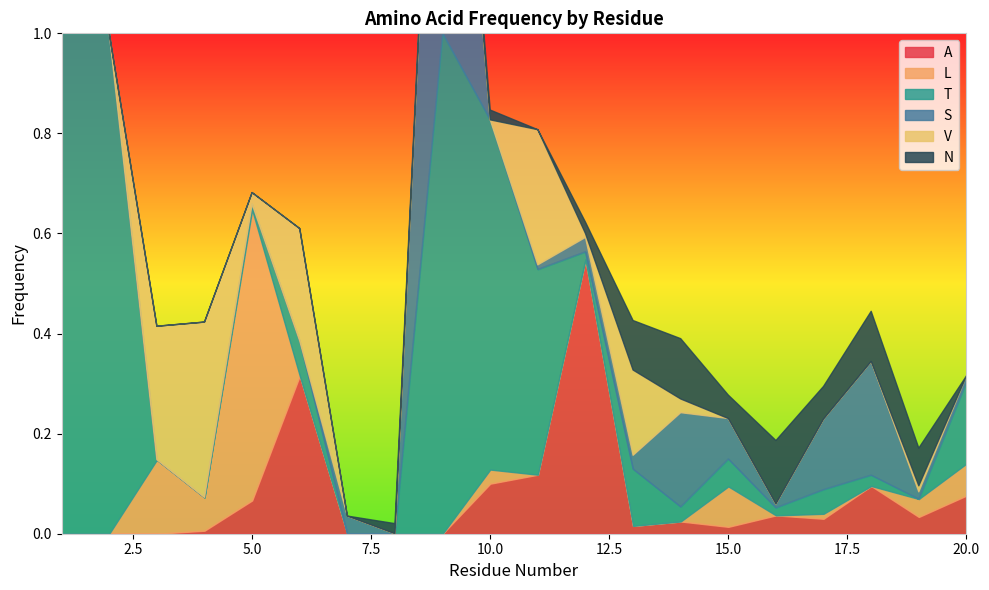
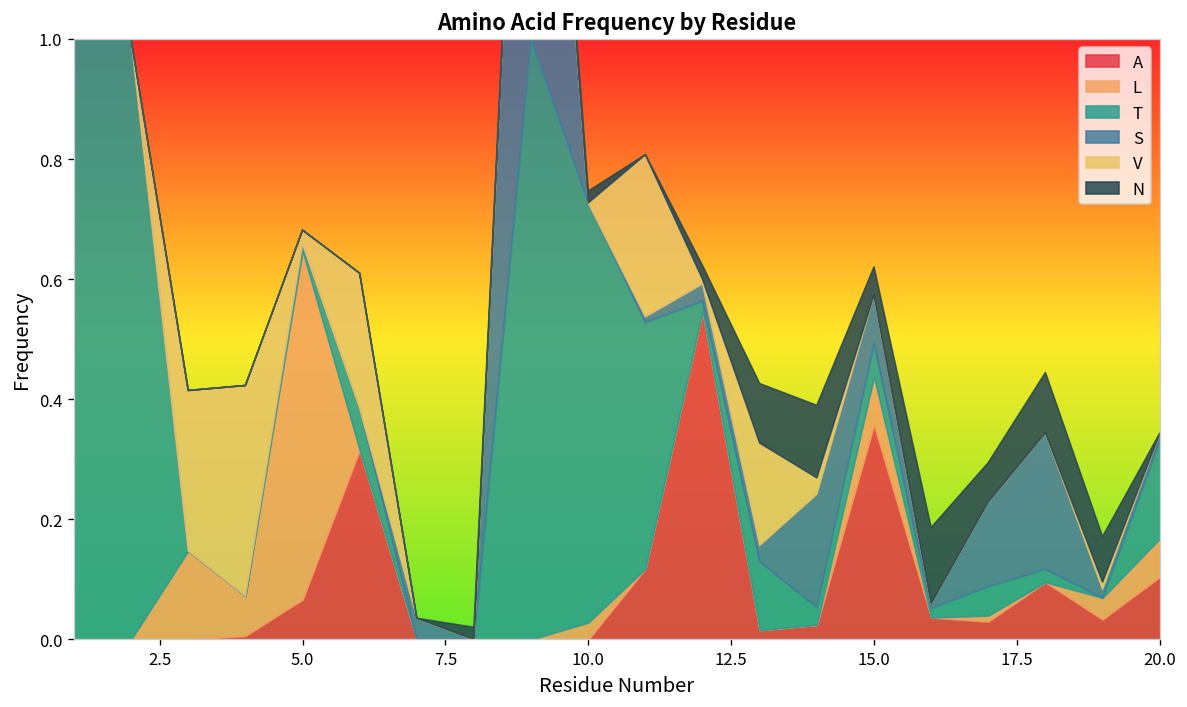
  {
    "A": {
      "5.0": 0.07,
-     "10.0": 0.1,
-     "15.0": 0.01,
-     "20.0": 0.08
+     "10.0": 0.0,
+     "15.0": 0.36,
+     "20.0": 0.10
    },
    "N": {
      "10.0": 0.02,
      "15.0": 0.05
    }
  }
